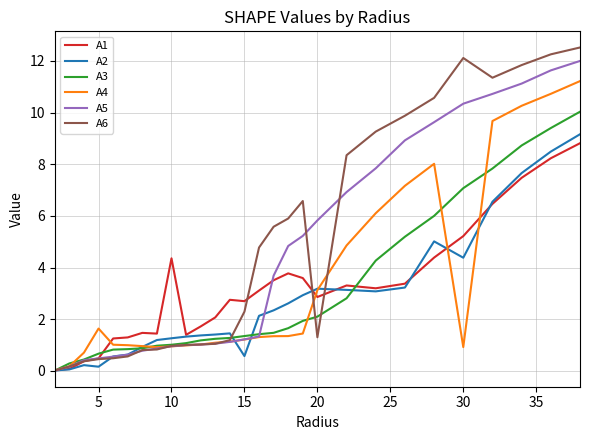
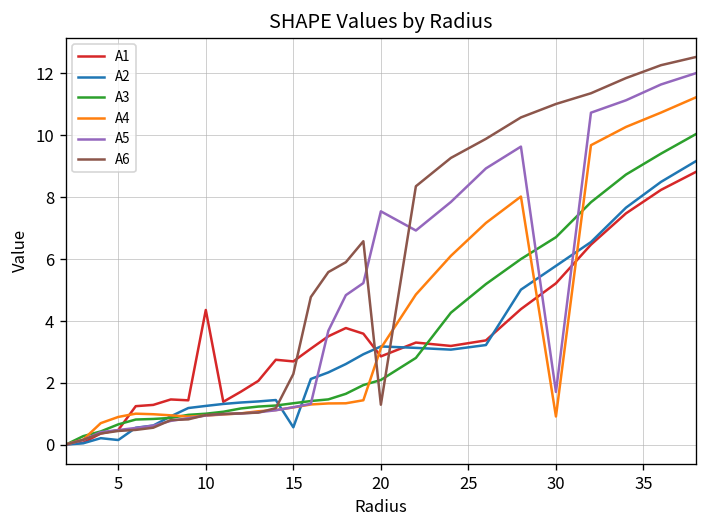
  {
    "A1": {
      "10": 4.4,
      "15": 2.7,
      "20": 2.9,
      "30": 5.2
    },
    "A2": {
      "5": 0.2,
      "10": 1.3,
      "15": 0.6,
-     "30": 4.4
+     "30": 5.8
    },
    "A3": {
      "5": 0.7,
      "15": 1.3,
      "20": 2.1,
-     "30": 7.1
+     "30": 6.7
    },
    "A4": {
-     "5": 1.6,
+     "5": 0.9,
      "30": 0.9
    },
    "A5": {
-     "20": 5.8,
-     "30": 10.3
+     "20": 7.5,
+     "30": 1.7
    },
    "A6": {
      "15": 2.3,
      "20": 1.3,
-     "30": 12.1
+     "30": 11.0
    }
  }
